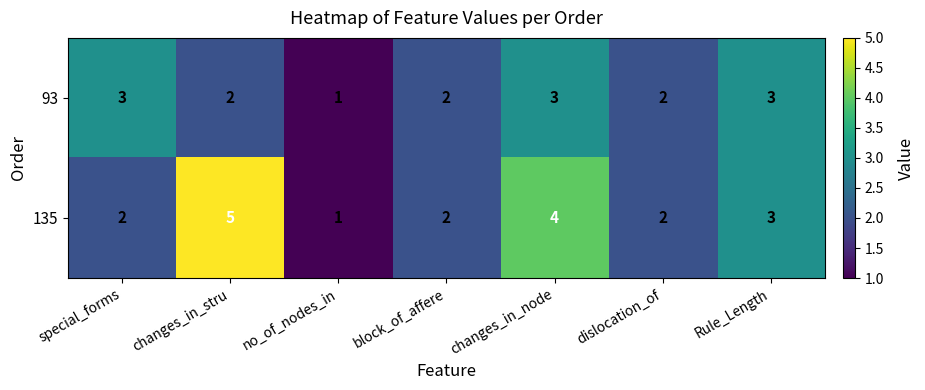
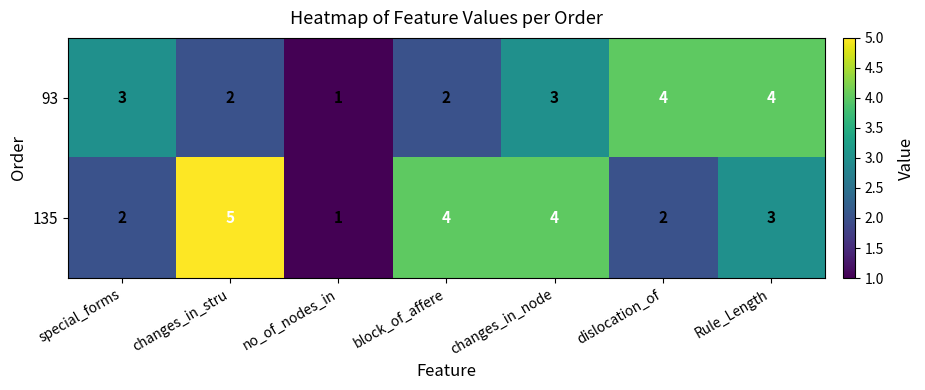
  {
    "93": {
      "special_forms": 3,
      "changes_in_stru": 2,
      "no_of_nodes_in": 1,
      "block_of_affere": 2,
      "changes_in_node": 3,
-     "dislocation_of": 2,
-     "Rule_Length": 3
+     "dislocation_of": 4,
+     "Rule_Length": 4
    },
    "135": {
      "special_forms": 2,
      "changes_in_stru": 5,
      "no_of_nodes_in": 1,
-     "block_of_affere": 2,
+     "block_of_affere": 4,
      "changes_in_node": 4,
      "dislocation_of": 2,
      "Rule_Length": 3
    }
  }
